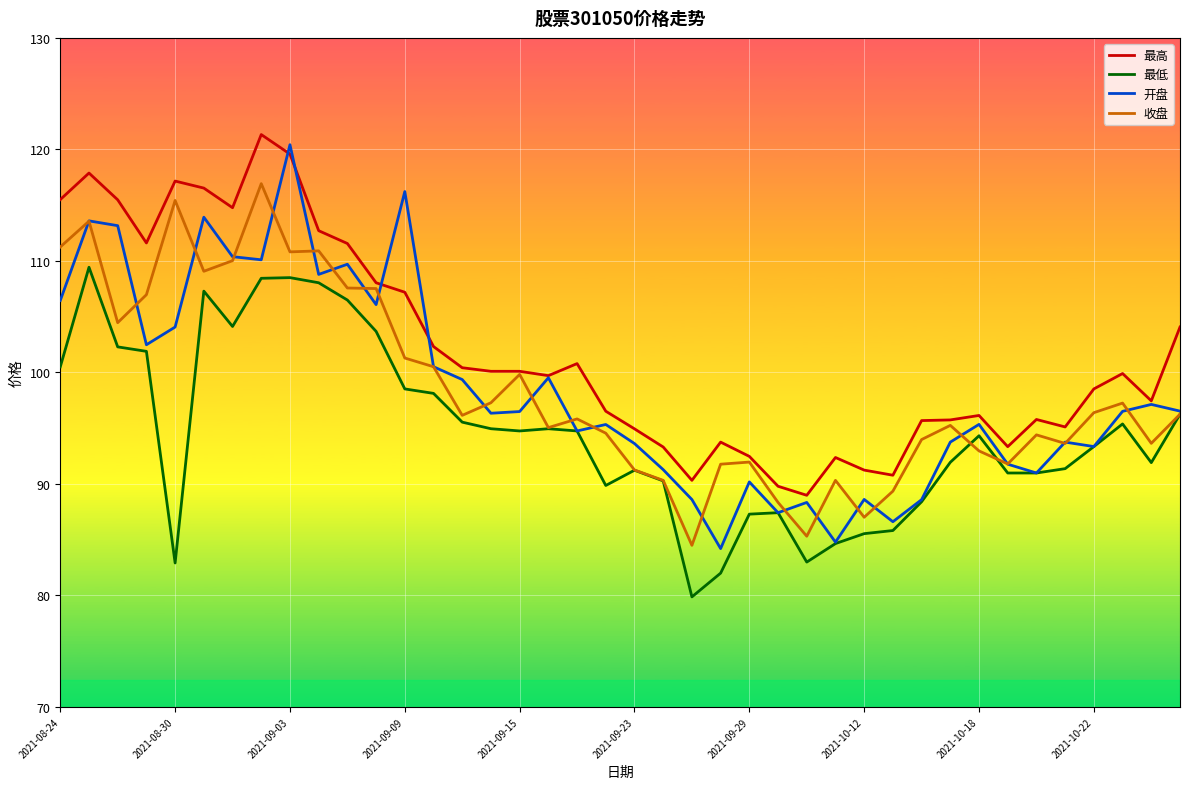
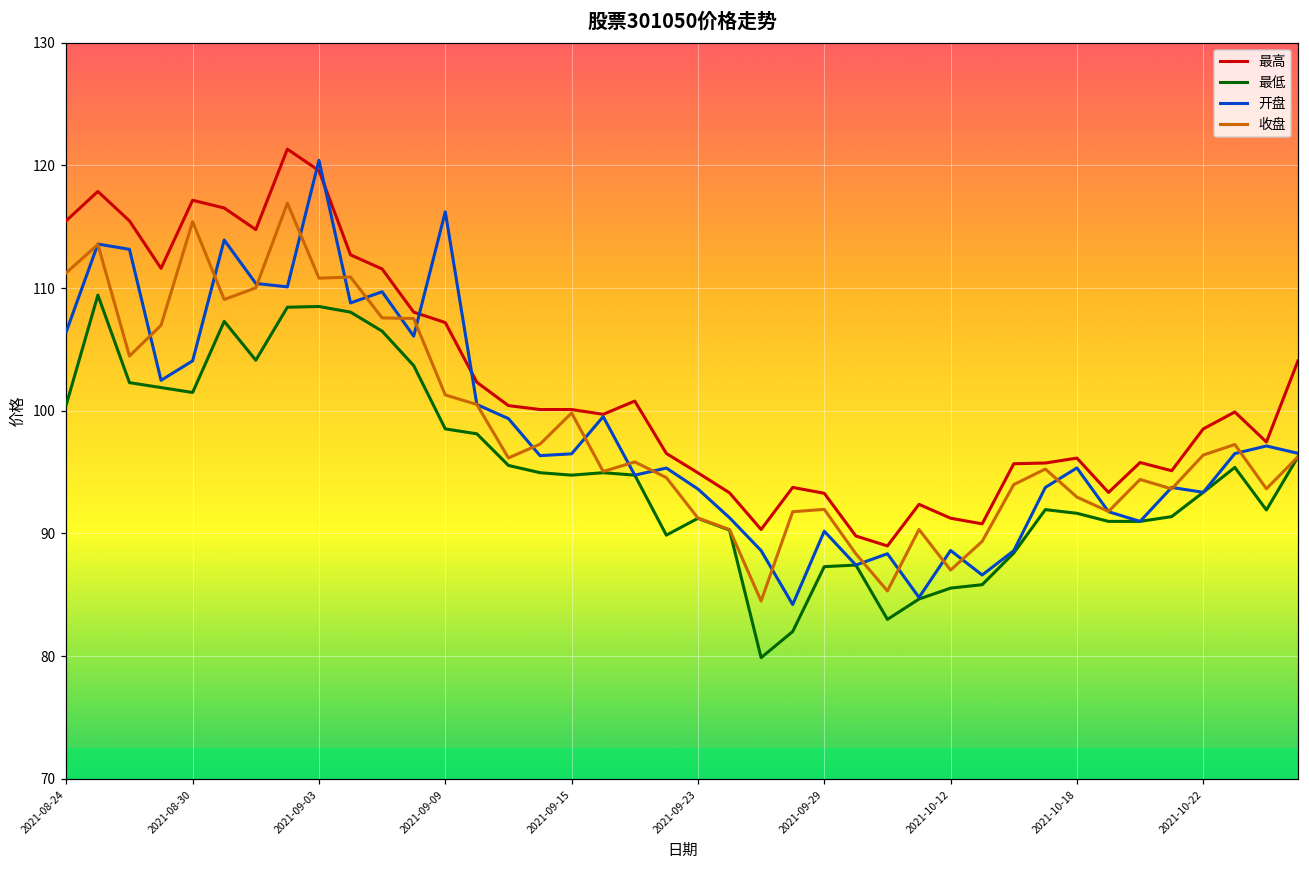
  {
    "最高": {
      "2021-08-24": 115.5,
      "2021-08-30": 117.2,
      "2021-09-03": 119.6,
      "2021-09-09": 107.2,
      "2021-09-15": 100.1,
      "2021-09-23": 94.9,
-     "2021-09-29": 92.5,
+     "2021-09-29": 93.3,
      "2021-10-12": 91.2,
      "2021-10-18": 96.1,
      "2021-10-22": 98.5
    },
    "最低": {
      "2021-08-24": 100.5,
-     "2021-08-30": 82.9,
+     "2021-08-30": 101.5,
      "2021-09-03": 108.5,
      "2021-09-09": 98.5,
      "2021-09-15": 94.8,
      "2021-09-29": 87.3,
      "2021-10-12": 85.5,
-     "2021-10-18": 94.3
+     "2021-10-18": 91.6
    },
    "开盘": {
      "2021-08-24": 106.5,
      "2021-08-30": 104.1,
      "2021-09-03": 120.4,
      "2021-09-09": 116.2,
      "2021-09-15": 96.5,
      "2021-09-23": 93.6,
      "2021-09-29": 90.2,
      "2021-10-12": 88.6,
      "2021-10-18": 95.3
    },
    "收盘": {
      "2021-08-24": 111.3,
      "2021-08-30": 115.4,
      "2021-09-03": 110.8,
      "2021-09-09": 101.3,
      "2021-09-15": 99.8,
      "2021-09-29": 92.0,
      "2021-10-12": 87.0,
      "2021-10-18": 93.0,
      "2021-10-22": 96.4
    }
  }
